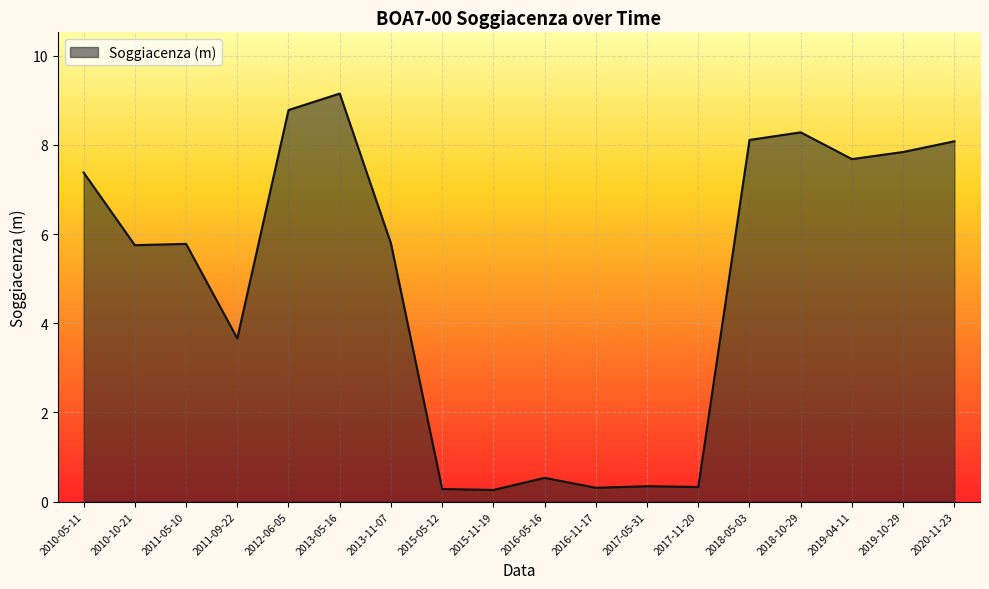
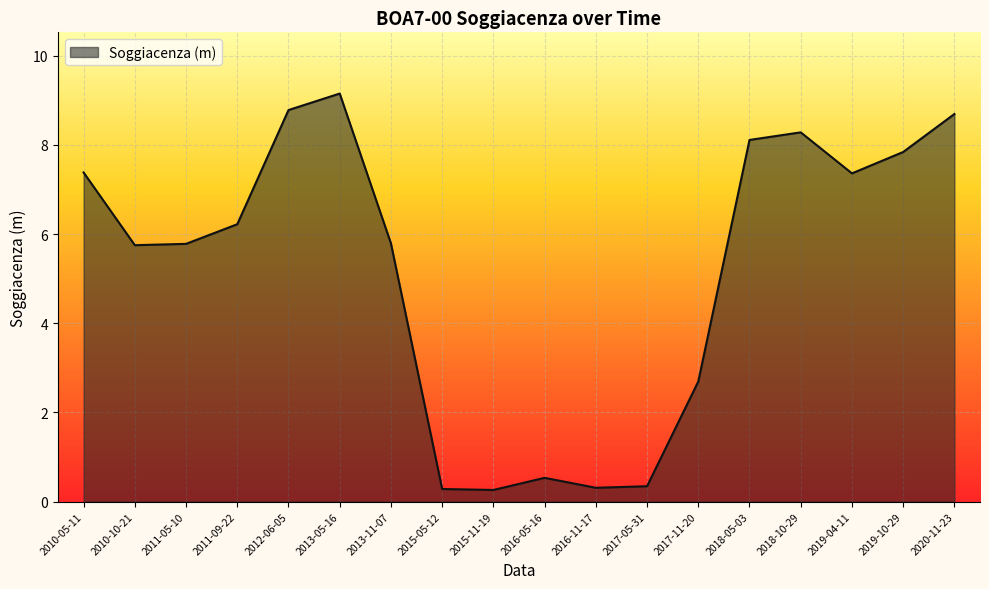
  {
    "2010-05-11": 7.4,
    "2010-10-21": 5.8,
    "2011-05-10": 5.8,
-   "2011-09-22": 3.7,
+   "2011-09-22": 6.2,
    "2012-06-05": 8.8,
    "2013-05-16": 9.2,
    "2013-11-07": 5.8,
    "2015-05-12": 0.3,
    "2015-11-19": 0.3,
    "2016-05-16": 0.5,
    "2016-11-17": 0.3,
    "2017-05-31": 0.3,
-   "2017-11-20": 0.3,
+   "2017-11-20": 2.7,
    "2018-05-03": 8.1,
    "2018-10-29": 8.3,
-   "2019-04-11": 7.7,
+   "2019-04-11": 7.4,
    "2019-10-29": 7.8,
-   "2020-11-23": 8.1
+   "2020-11-23": 8.7
  }
